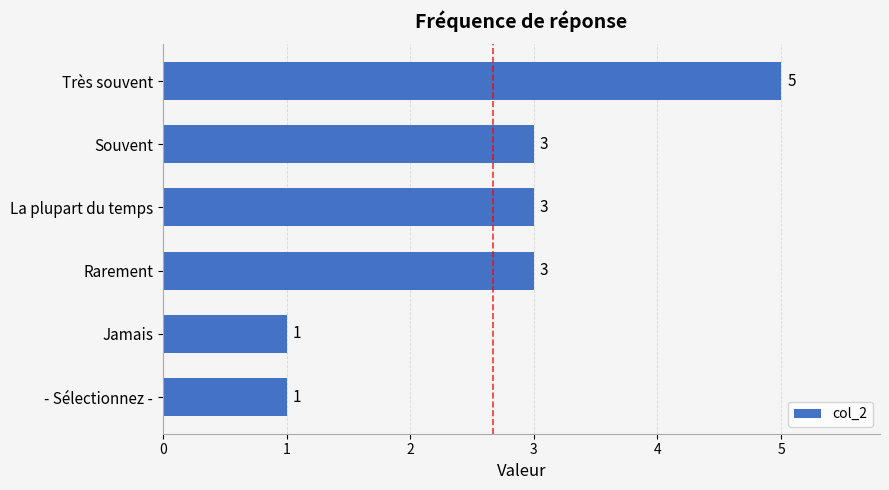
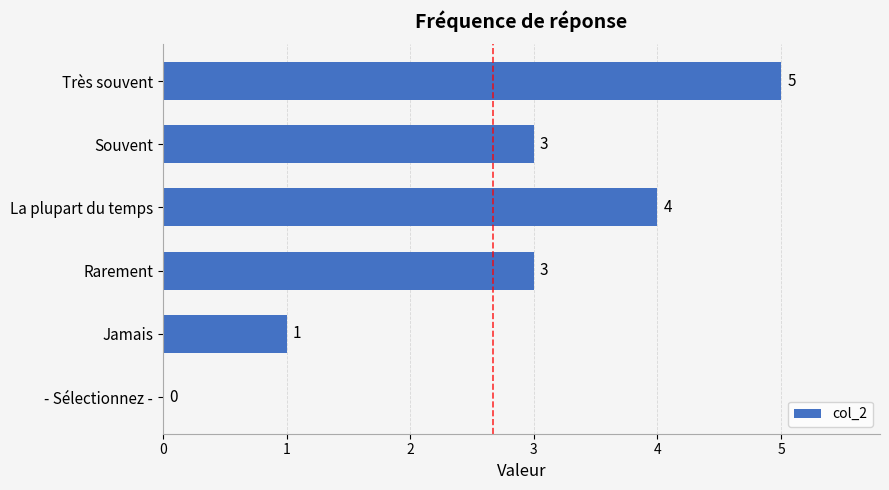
  {
    "Très souvent": 5,
    "Souvent": 3,
-   "La plupart du temps": 3,
+   "La plupart du temps": 4,
    "Rarement": 3,
    "Jamais": 1,
-   "- Sélectionnez -": 1
+   "- Sélectionnez -": 0
  }
